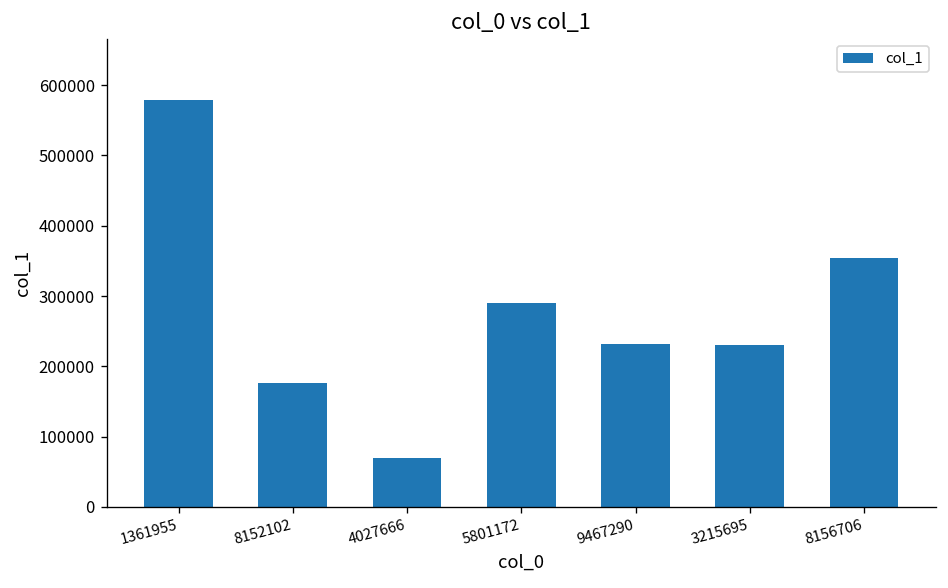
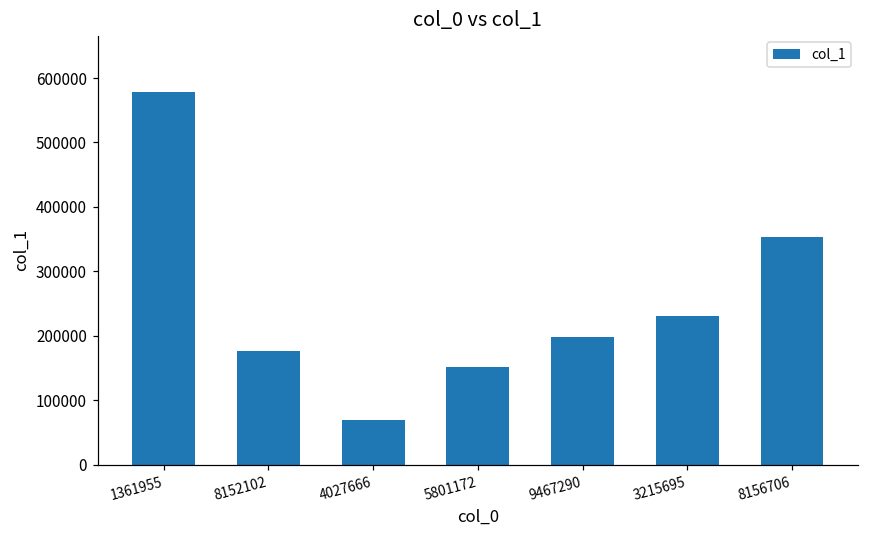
  {
    "1361955": 580000,
    "8152102": 180000,
    "4027666": 70000,
-   "5801172": 290000,
-   "9467290": 230000,
+   "5801172": 150000,
+   "9467290": 200000,
    "3215695": 230000,
    "8156706": 350000
  }
